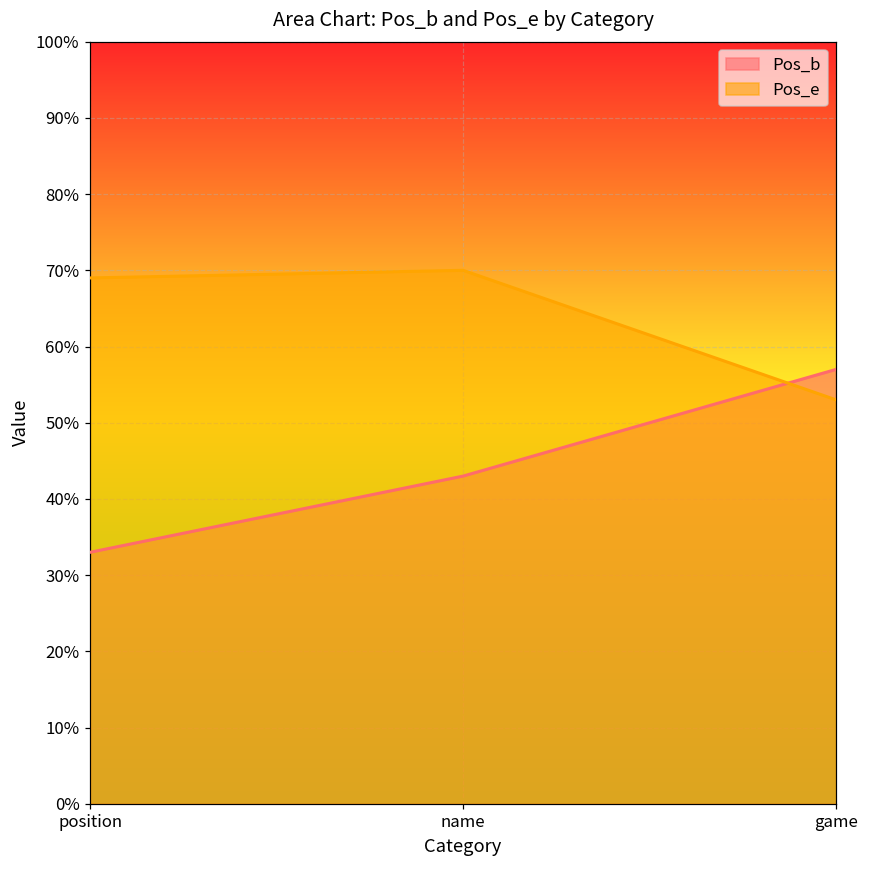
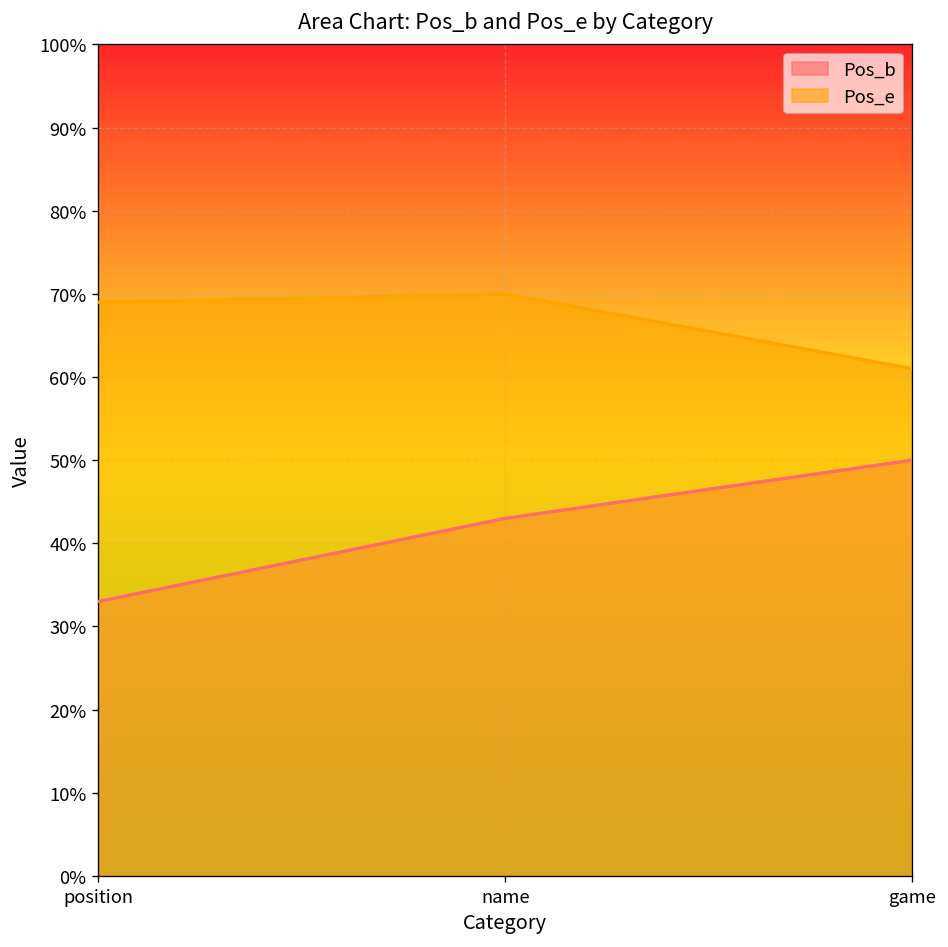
  {
    "Pos_b": {
      "position": "33%",
      "name": "43%",
-     "game": "57%"
+     "game": "50%"
    },
    "Pos_e": {
      "position": "69%",
      "name": "70%",
-     "game": "53%"
+     "game": "61%"
    }
  }
